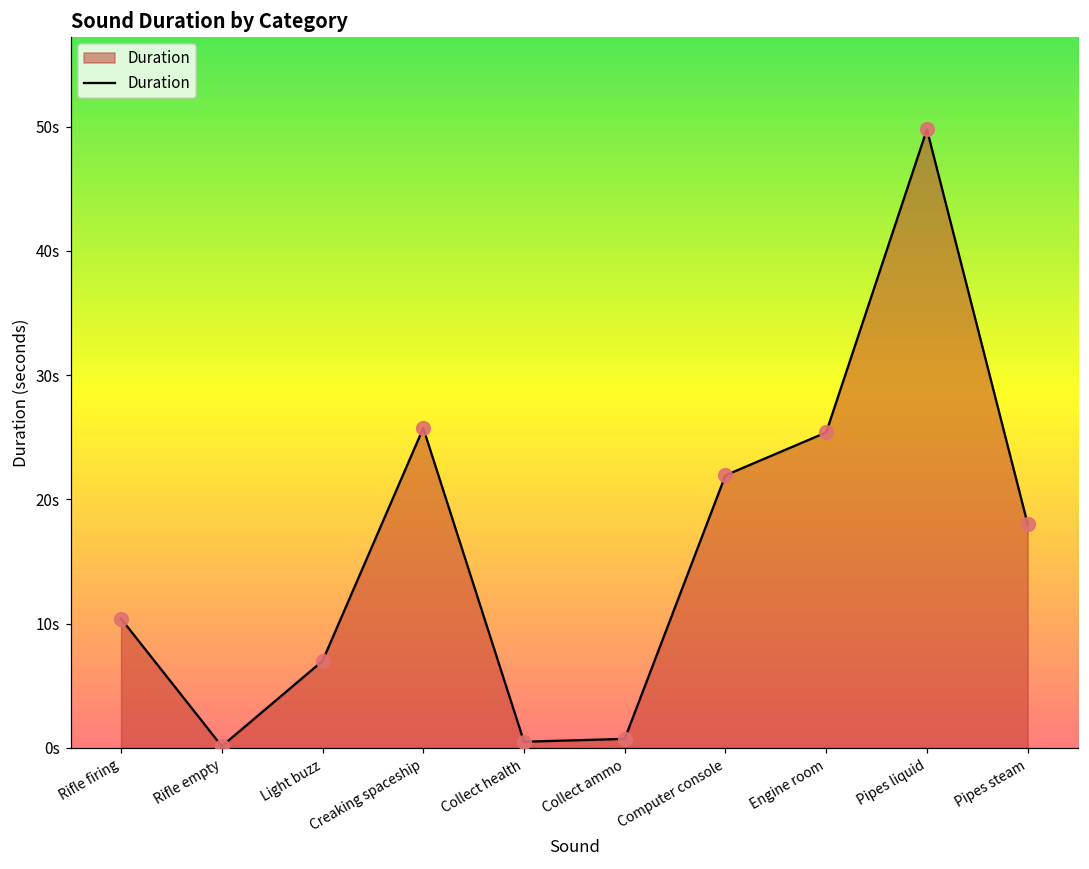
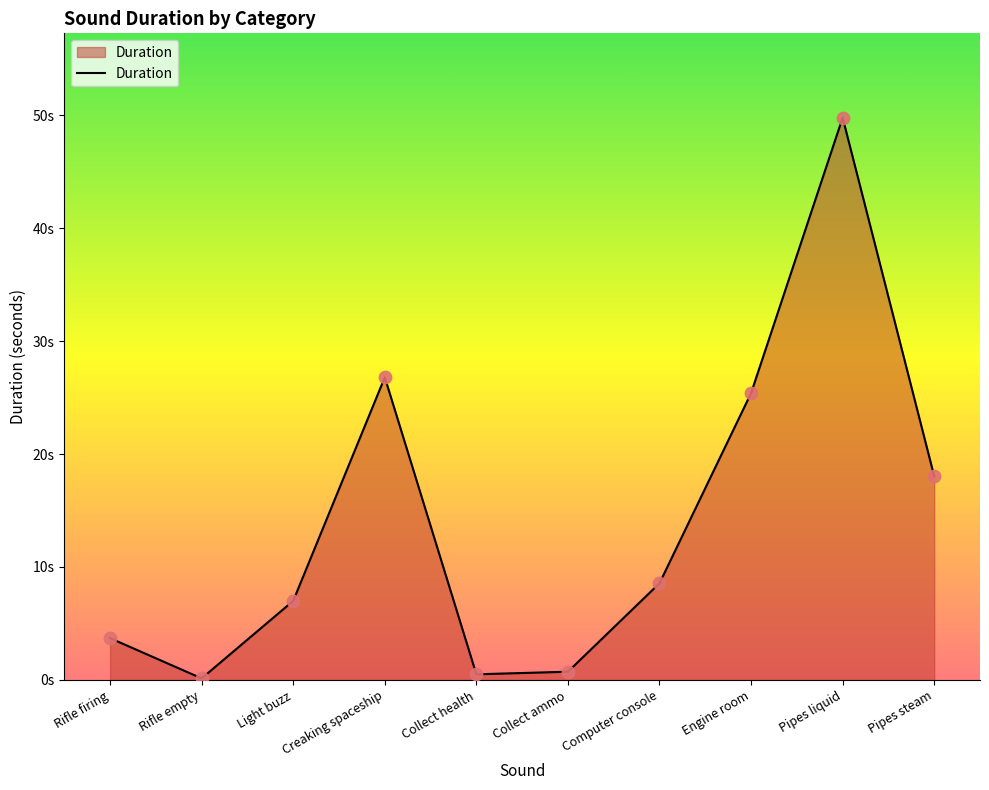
  {
-   "Rifle firing": "10.4s",
+   "Rifle firing": "3.7s",
    "Rifle empty": "0.1s",
    "Light buzz": "7.0s",
-   "Creaking spaceship": "25.7s",
+   "Creaking spaceship": "26.8s",
    "Collect health": "0.5s",
    "Collect ammo": "0.7s",
-   "Computer console": "21.9s",
+   "Computer console": "8.6s",
    "Engine room": "25.4s",
    "Pipes liquid": "49.8s",
    "Pipes steam": "18.0s"
  }
